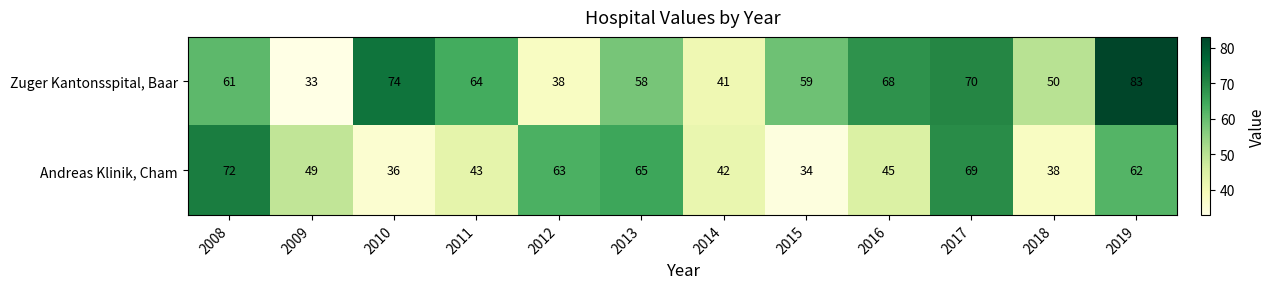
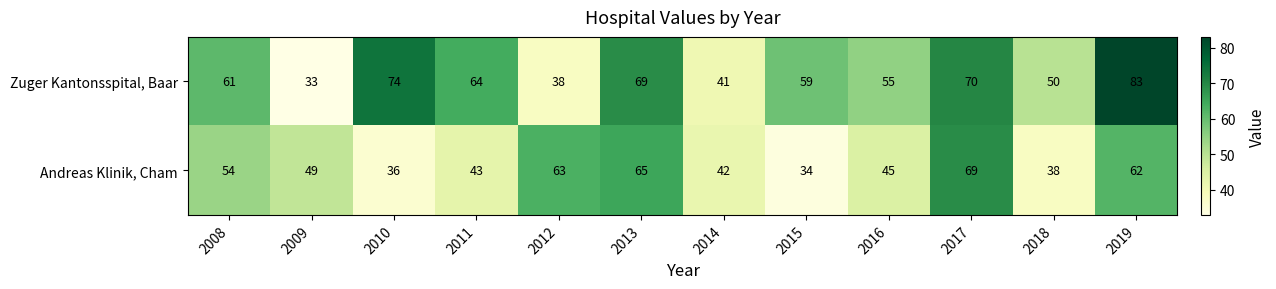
  {
    "Zuger Kantonsspital, Baar": {
      "2008": 61,
      "2009": 33,
      "2010": 74,
      "2011": 64,
      "2012": 38,
-     "2013": 58,
+     "2013": 69,
      "2014": 41,
      "2015": 59,
-     "2016": 68,
+     "2016": 55,
      "2017": 70,
      "2018": 50,
      "2019": 83
    },
    "Andreas Klinik, Cham": {
-     "2008": 72,
+     "2008": 54,
      "2009": 49,
      "2010": 36,
      "2011": 43,
      "2012": 63,
      "2013": 65,
      "2014": 42,
      "2015": 34,
      "2016": 45,
      "2017": 69,
      "2018": 38,
      "2019": 62
    }
  }
